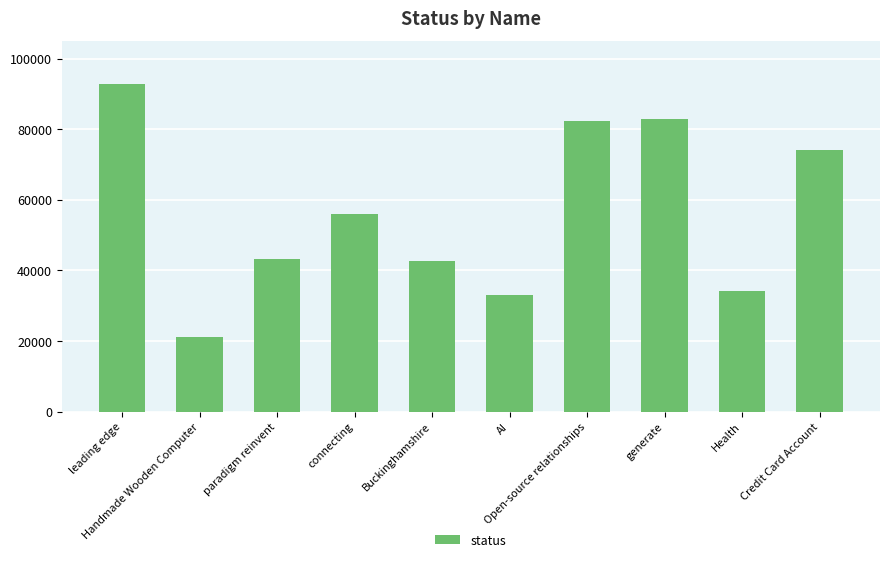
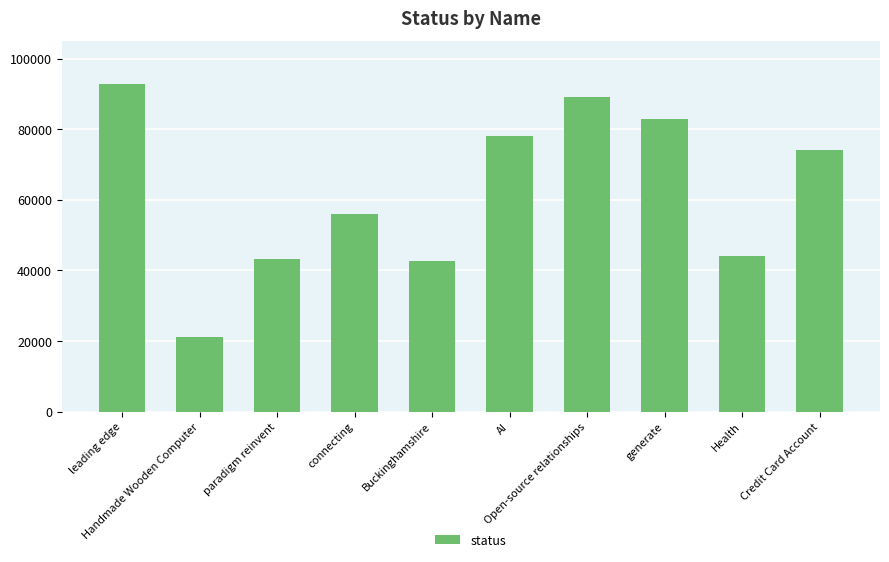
  {
    "leading edge": 93000,
    "Handmade Wooden Computer": 21000,
    "paradigm reinvent": 43000,
    "connecting": 56000,
    "Buckinghamshire": 43000,
-   "AI": 33000,
-   "Open-source relationships": 82000,
+   "AI": 78000,
+   "Open-source relationships": 89000,
    "generate": 83000,
-   "Health": 34000,
+   "Health": 44000,
    "Credit Card Account": 74000
  }
